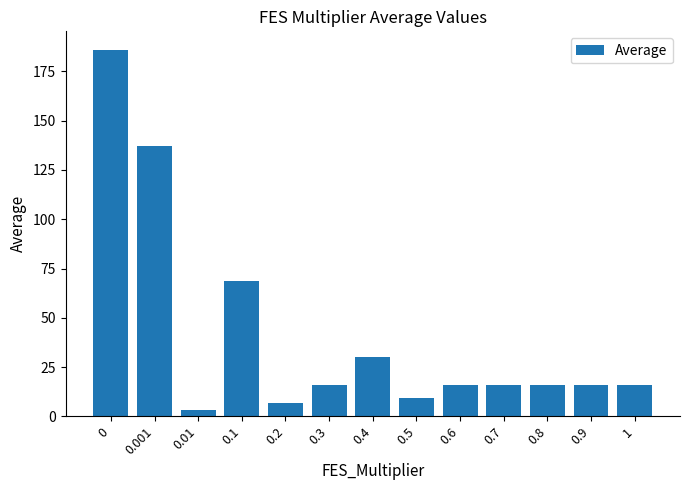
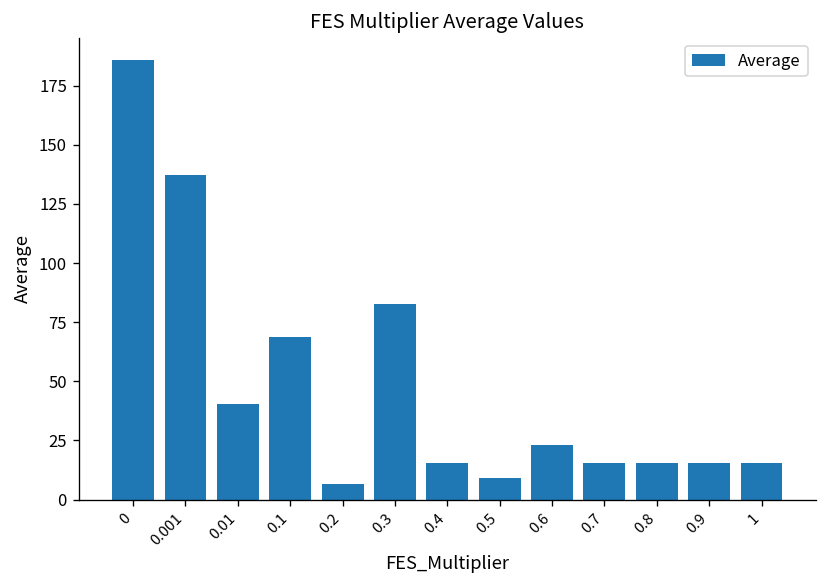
  {
    "0": 186,
    "0.001": 137,
-   "0.01": 3,
+   "0.01": 41,
    "0.1": 69,
    "0.2": 7,
-   "0.3": 16,
-   "0.4": 30,
+   "0.3": 83,
+   "0.4": 16,
    "0.5": 9,
-   "0.6": 16,
+   "0.6": 23,
    "0.7": 16,
    "0.8": 16,
    "0.9": 16,
    "1": 16
  }
